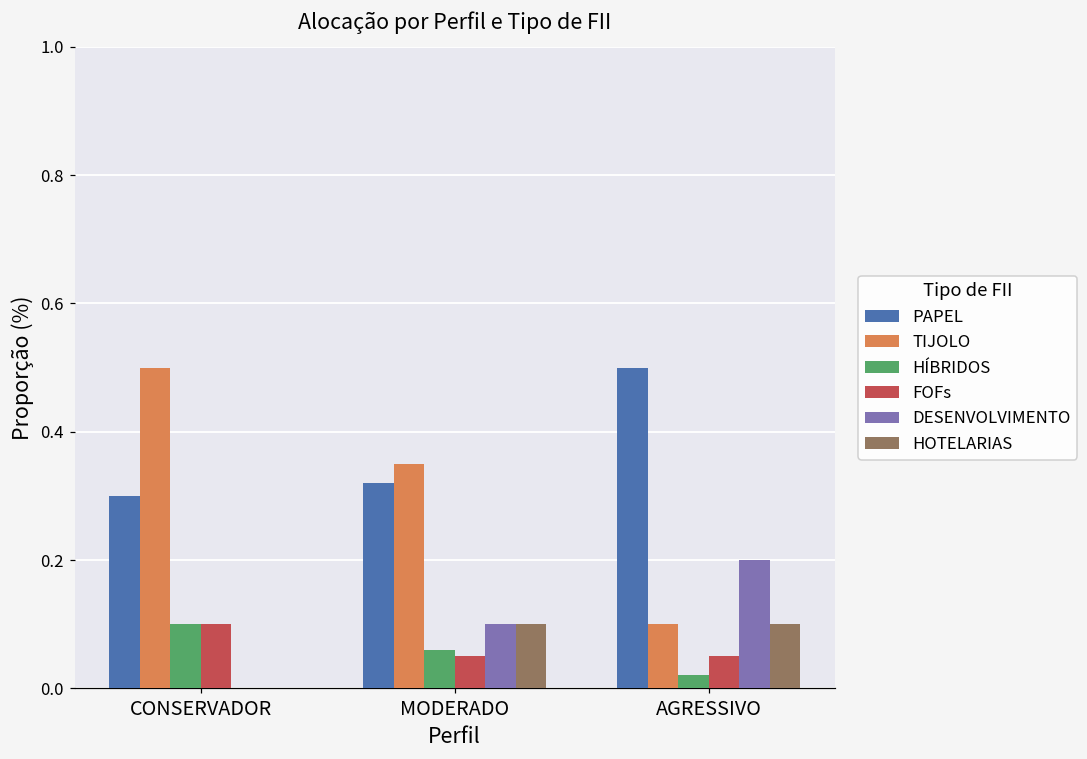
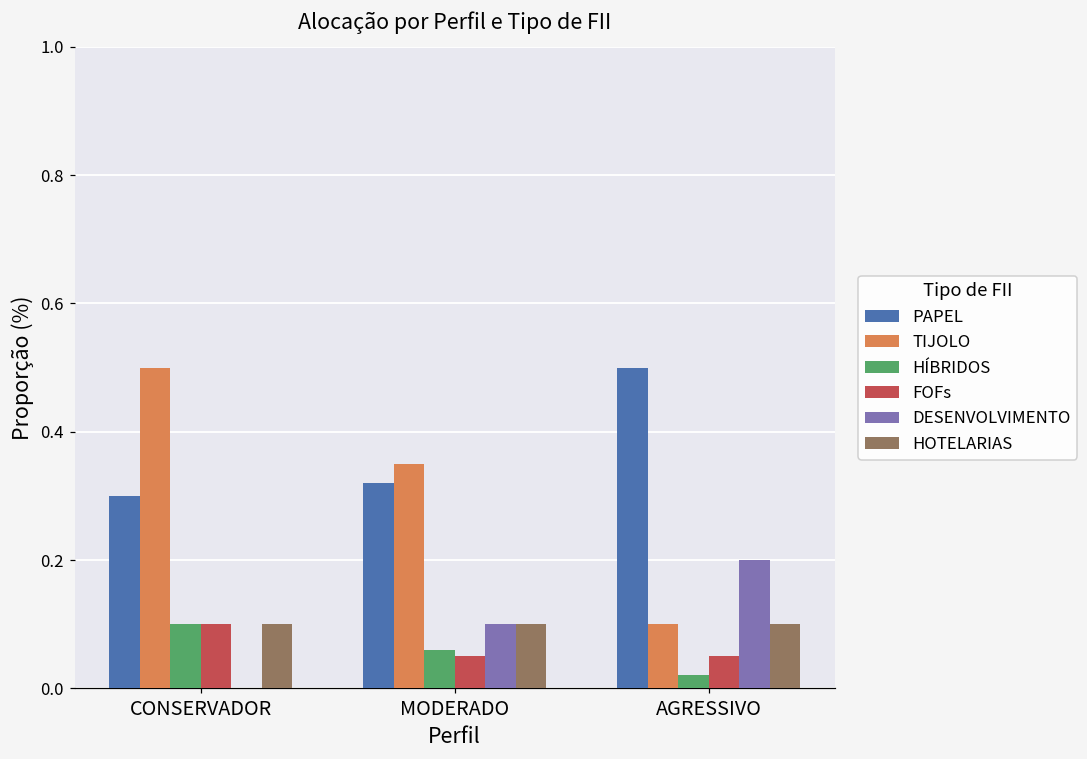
  {
    "HÍBRIDOS": {
      "CONSERVADOR": 0.1,
      "MODERADO": 0.06,
      "AGRESSIVO": 0.02
    },
    "HOTELARIAS": {
-     "CONSERVADOR": 0.0,
+     "CONSERVADOR": 0.1,
      "MODERADO": 0.1,
      "AGRESSIVO": 0.1
    }
  }
